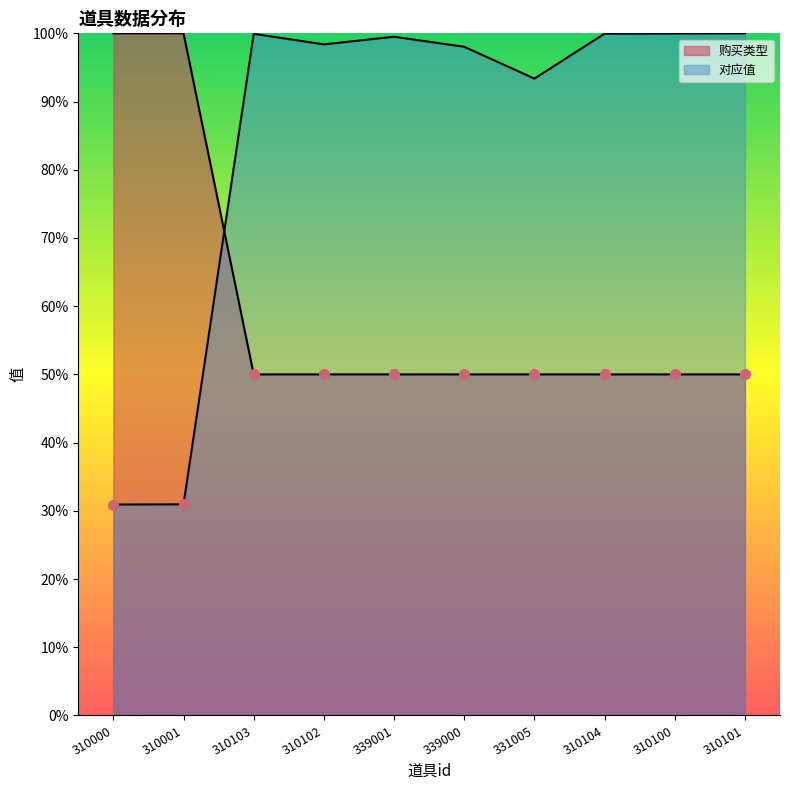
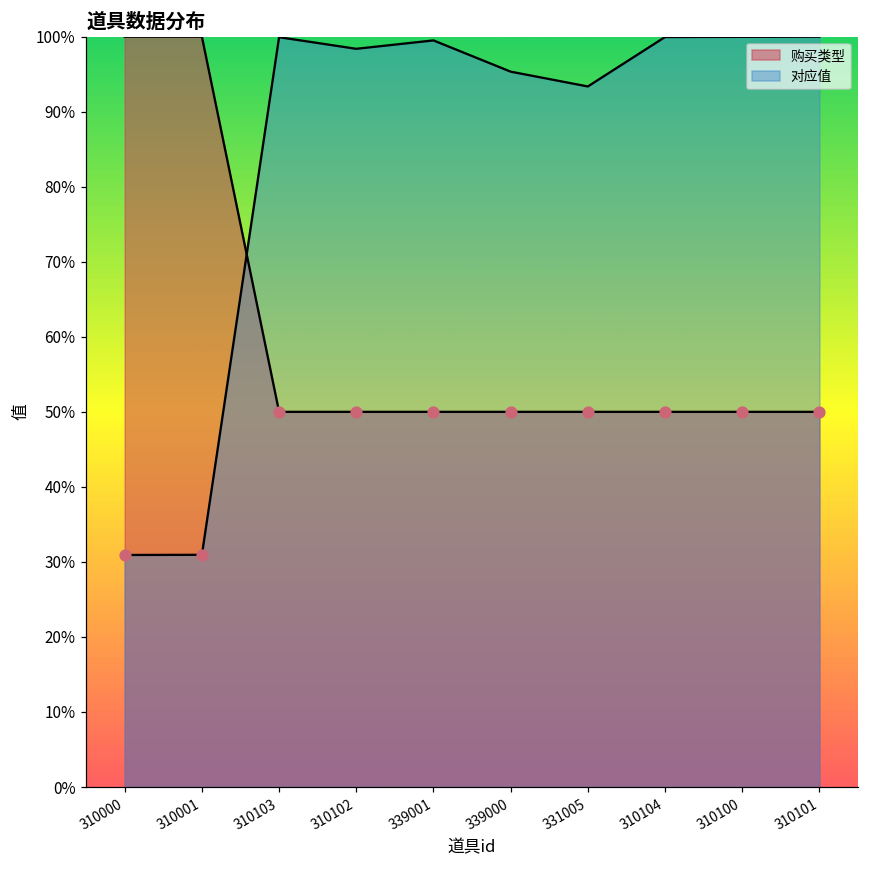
  {
    "对应值": {
      "310103": "100%",
      "310102": "98%",
      "339001": "100%",
-     "339000": "98%",
+     "339000": "95%",
      "331005": "93%",
      "310104": "100%",
      "310100": "100%",
      "310101": "100%"
    }
  }
